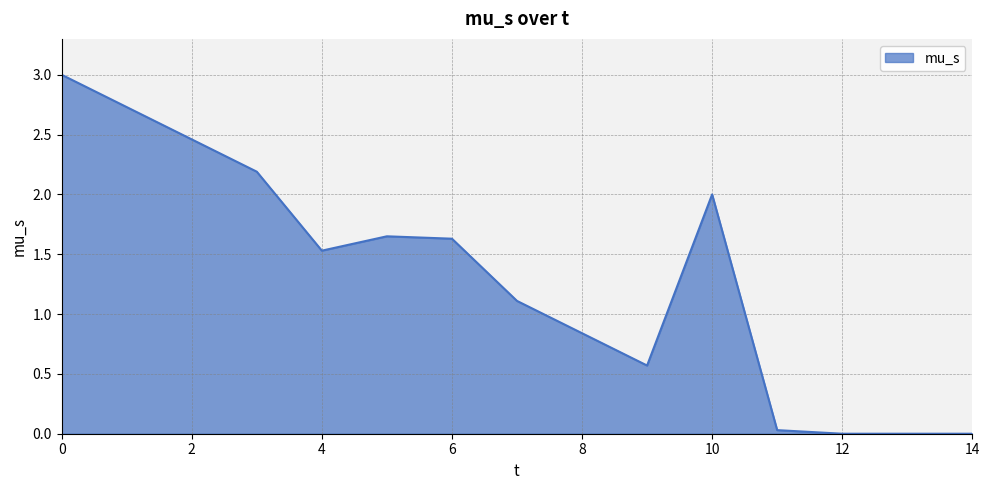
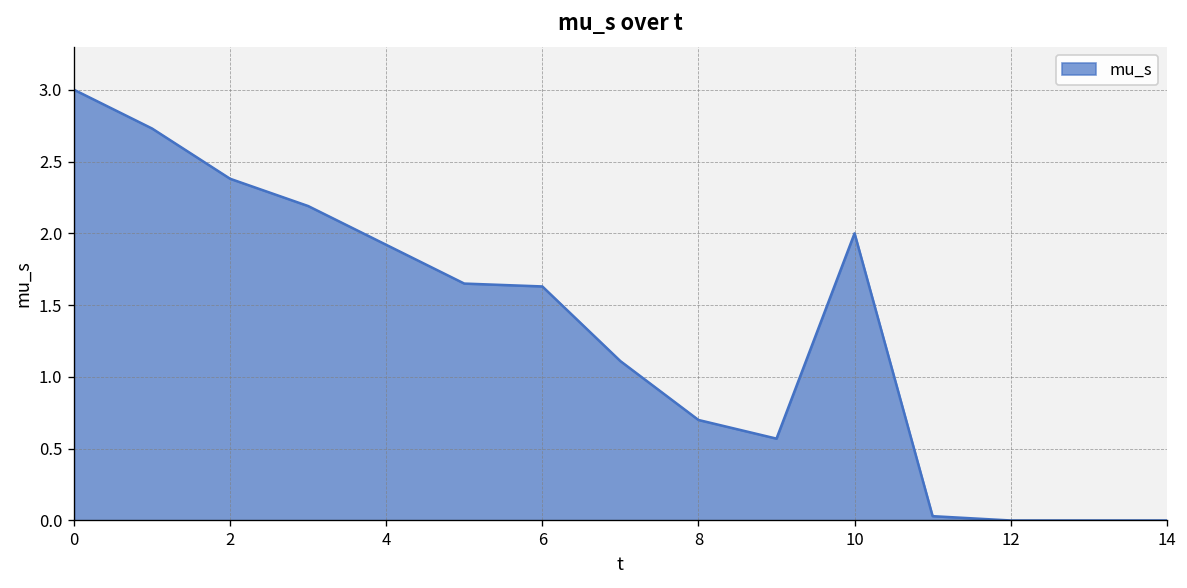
  {
    "0": 3.00,
-   "2": 2.46,
-   "4": 1.53,
+   "2": 2.38,
+   "4": 1.92,
    "6": 1.63,
-   "8": 0.84,
+   "8": 0.70,
    "10": 2.00,
    "12": 0.00,
    "14": 0.00
  }
